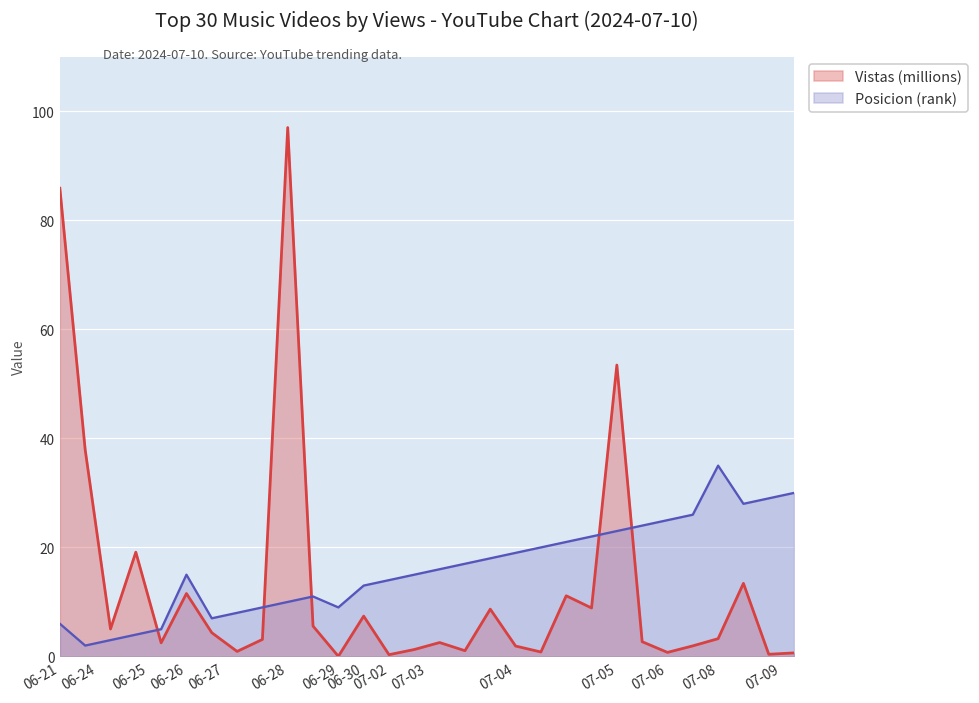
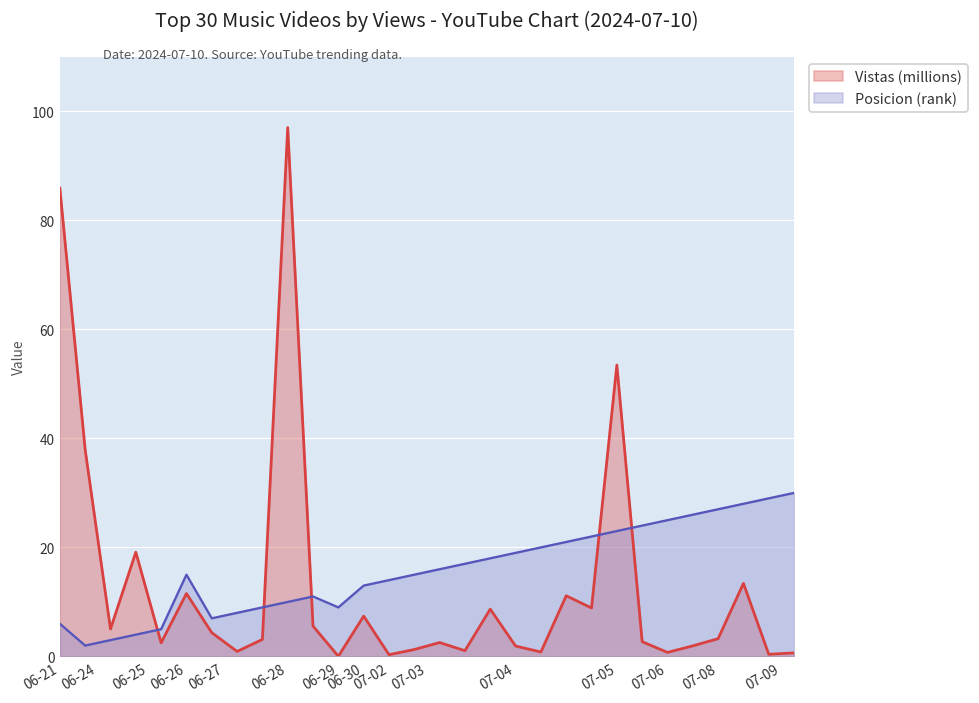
  {
    "Vistas (millions)": {
      "06-21": 86,
      "06-26": 12,
      "06-28": 97,
      "06-29": 0,
      "06-30": 7,
      "07-02": 0,
      "07-04": 2,
      "07-05": 53,
      "07-06": 1,
      "07-08": 3
    },
    "Posicion (rank)": {
      "06-21": 6,
      "06-26": 15,
      "06-28": 10,
      "06-29": 9,
      "06-30": 13,
      "07-02": 14,
      "07-04": 19,
      "07-05": 23,
      "07-06": 25,
-     "07-08": 35
+     "07-08": 27
    }
  }
